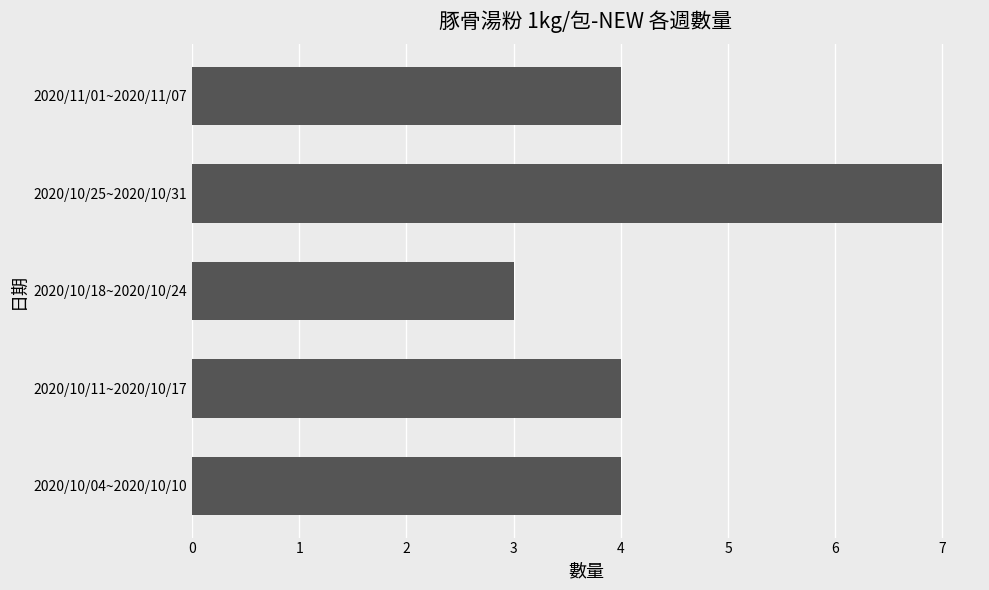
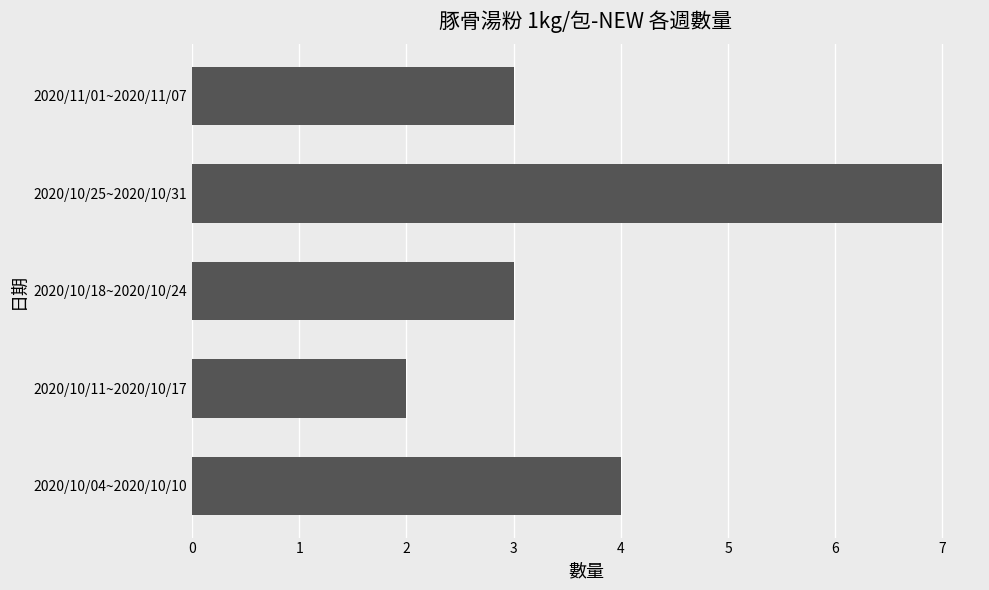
  {
-   "2020/11/01~2020/11/07": 4,
+   "2020/11/01~2020/11/07": 3,
    "2020/10/25~2020/10/31": 7,
    "2020/10/18~2020/10/24": 3,
-   "2020/10/11~2020/10/17": 4,
+   "2020/10/11~2020/10/17": 2,
    "2020/10/04~2020/10/10": 4
  }
